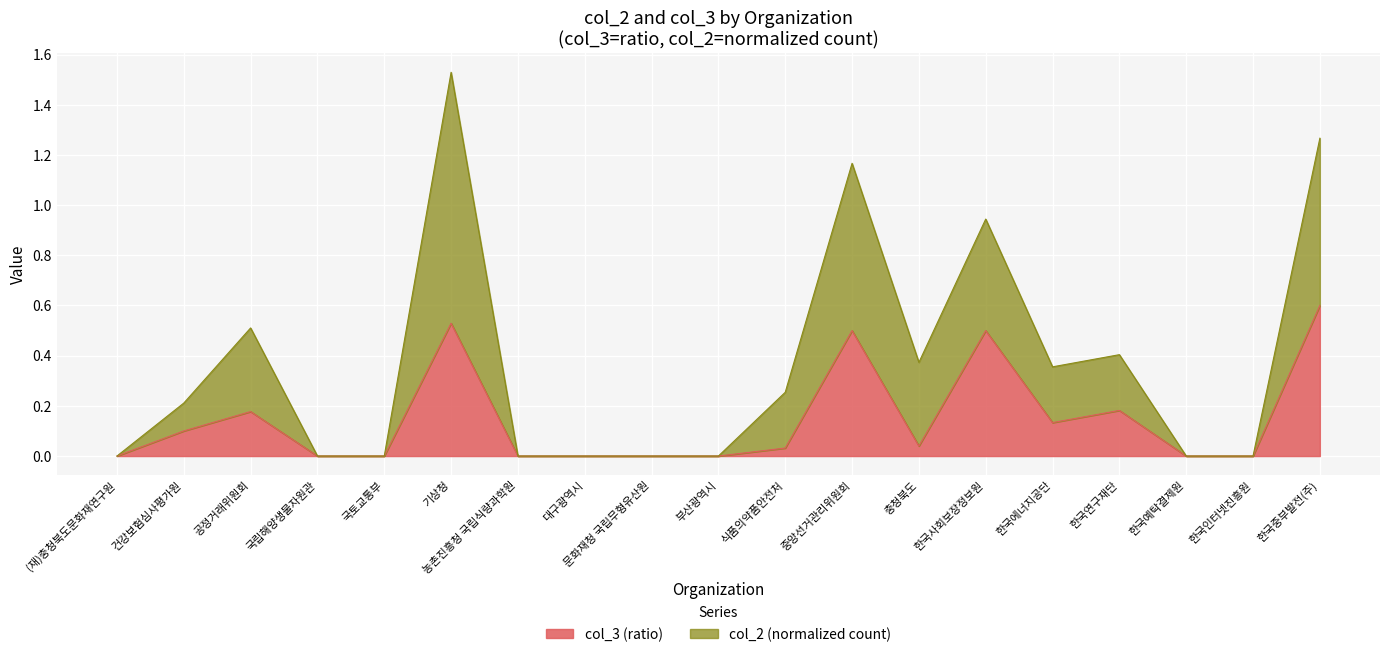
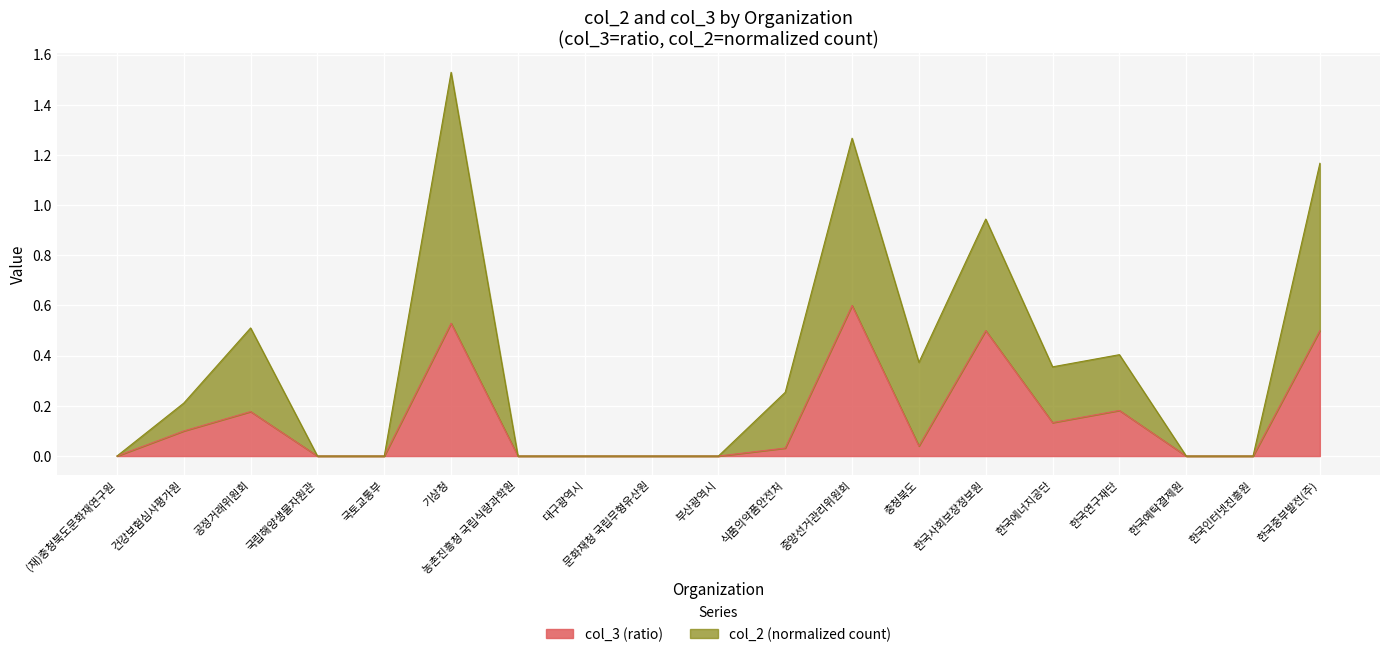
  {
    "col_3 (ratio)": {
      "건강보험심사평가원": 0.1,
      "공정거래위원회": 0.18,
      "기상청": 0.53,
      "식품의약품안전처": 0.03,
-     "중앙선거관리위원회": 0.5,
+     "중앙선거관리위원회": 0.6,
      "충청북도": 0.04,
      "한국사회보장정보원": 0.5,
      "한국에너지공단": 0.13,
      "한국연구재단": 0.18,
-     "한국중부발전(주)": 0.6
+     "한국중부발전(주)": 0.5
    },
    "col_2 (normalized count)": {
      "건강보험심사평가원": 0.11,
      "공정거래위원회": 0.33,
      "기상청": 1.0,
      "식품의약품안전처": 0.22,
      "중앙선거관리위원회": 0.67,
      "충청북도": 0.33,
      "한국사회보장정보원": 0.44,
      "한국에너지공단": 0.22,
      "한국연구재단": 0.22,
      "한국중부발전(주)": 0.67
    }
  }
